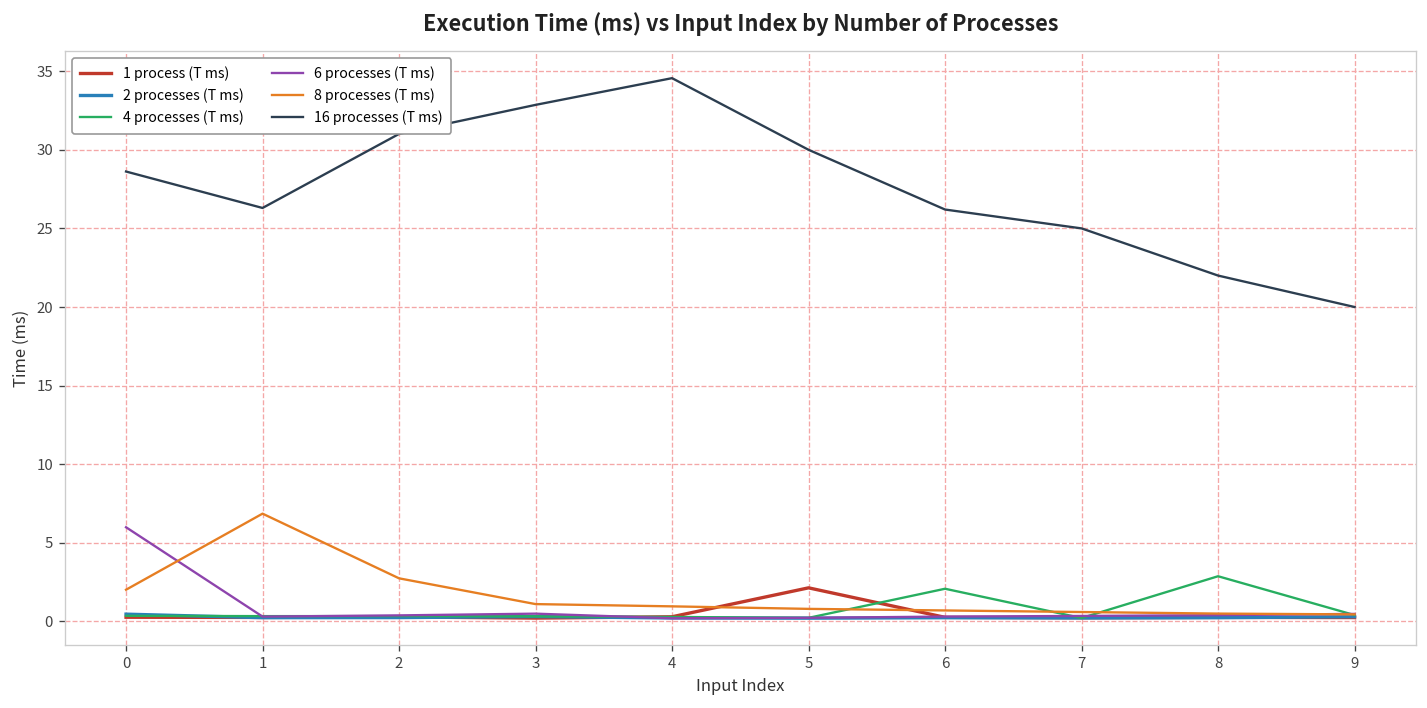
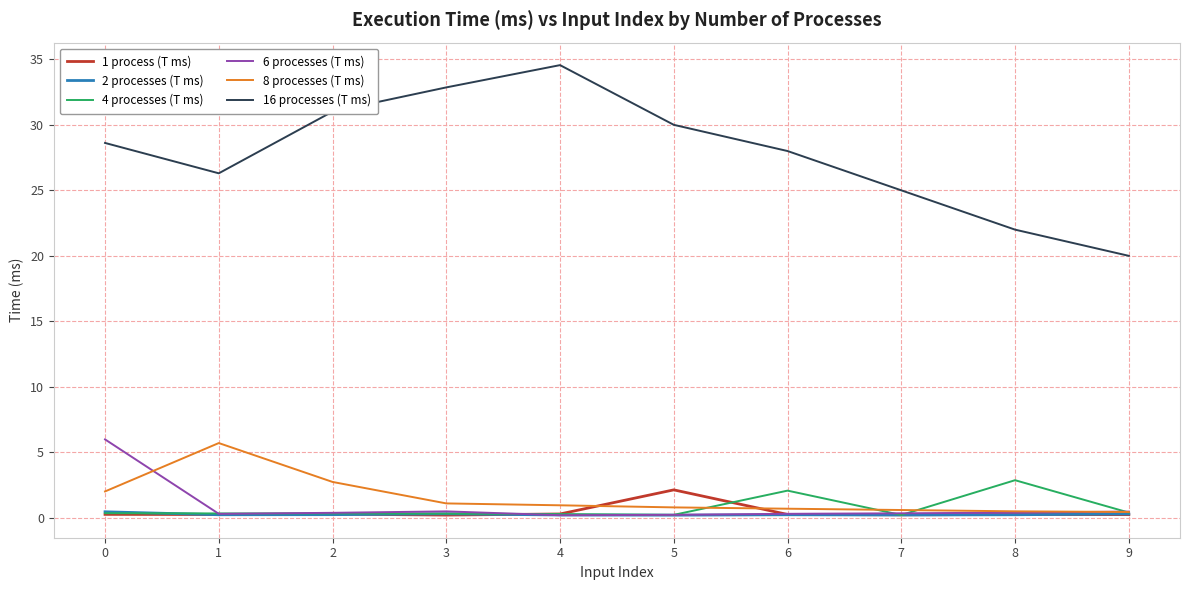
  {
    "1 process (T ms)": {
      "5": 2.1
    },
    "4 processes (T ms)": {
      "6": 2.1,
      "8": 2.9
    },
    "6 processes (T ms)": {
      "0": 6.0
    },
    "8 processes (T ms)": {
      "0": 2.0,
-     "1": 6.9,
+     "1": 5.7,
      "2": 2.7,
      "3": 1.1,
      "4": 1.0,
      "5": 0.8,
      "6": 0.7,
      "7": 0.6
    },
    "16 processes (T ms)": {
      "0": 28.6,
      "1": 26.3,
      "3": 32.9,
      "4": 34.6,
      "5": 30.0,
-     "6": 26.2,
+     "6": 28.0,
      "7": 25.0,
      "8": 22.0,
      "9": 20.0
    }
  }
